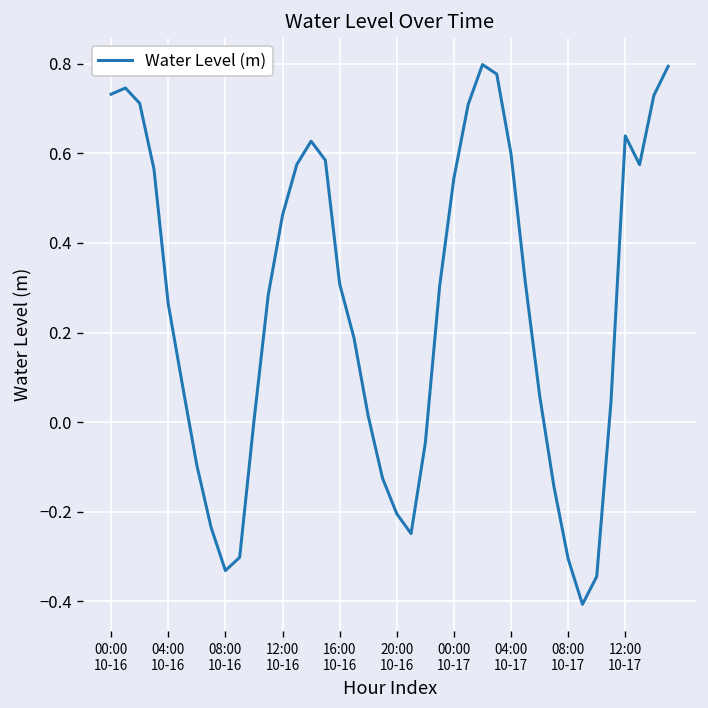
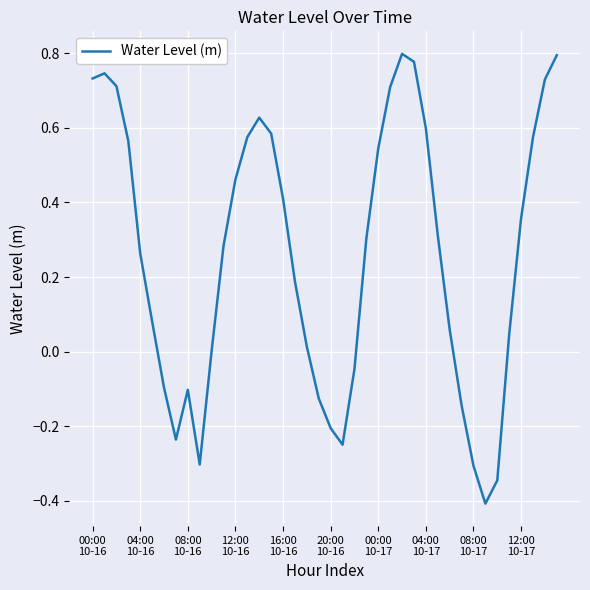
  {
    "00:00 10-16": 0.73,
    "04:00 10-16": 0.26,
-   "08:00 10-16": -0.33,
+   "08:00 10-16": -0.10,
    "12:00 10-16": 0.46,
-   "16:00 10-16": 0.31,
+   "16:00 10-16": 0.41,
    "20:00 10-16": -0.21,
    "00:00 10-17": 0.54,
    "04:00 10-17": 0.60,
    "08:00 10-17": -0.31,
-   "12:00 10-17": 0.64
+   "12:00 10-17": 0.36
  }
